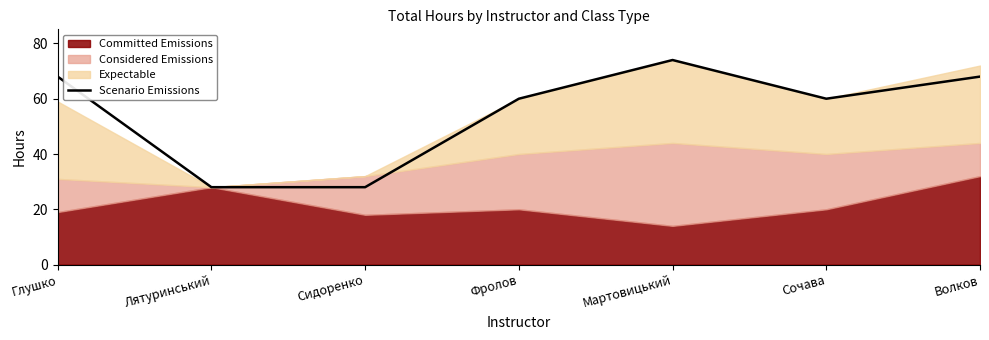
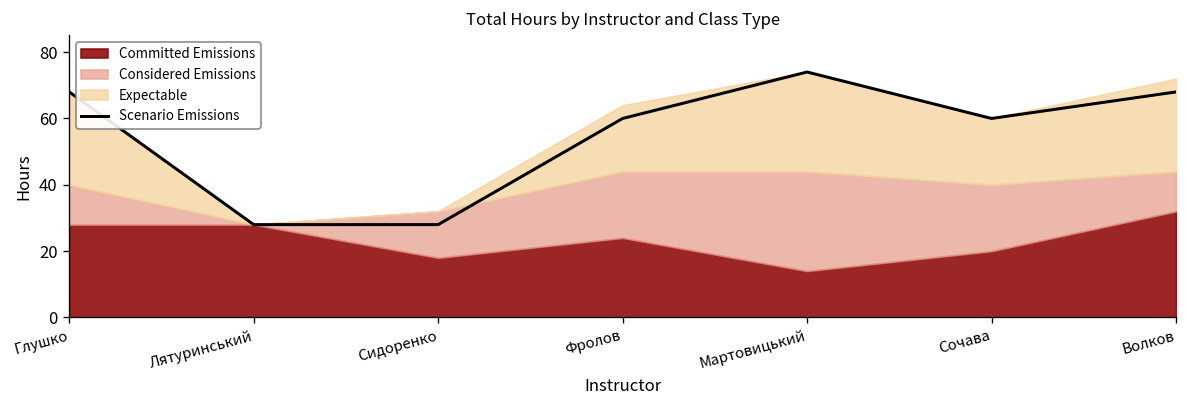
  {
    "Committed Emissions": {
-     "Глушко": 19,
+     "Глушко": 28,
      "Сидоренко": 18,
-     "Фролов": 20,
+     "Фролов": 24,
      "Мартовицький": 14,
      "Сочава": 20,
      "Волков": 32
    },
    "Scenario Emissions": {
      "Сидоренко": 28,
      "Волков": 68
    }
  }
